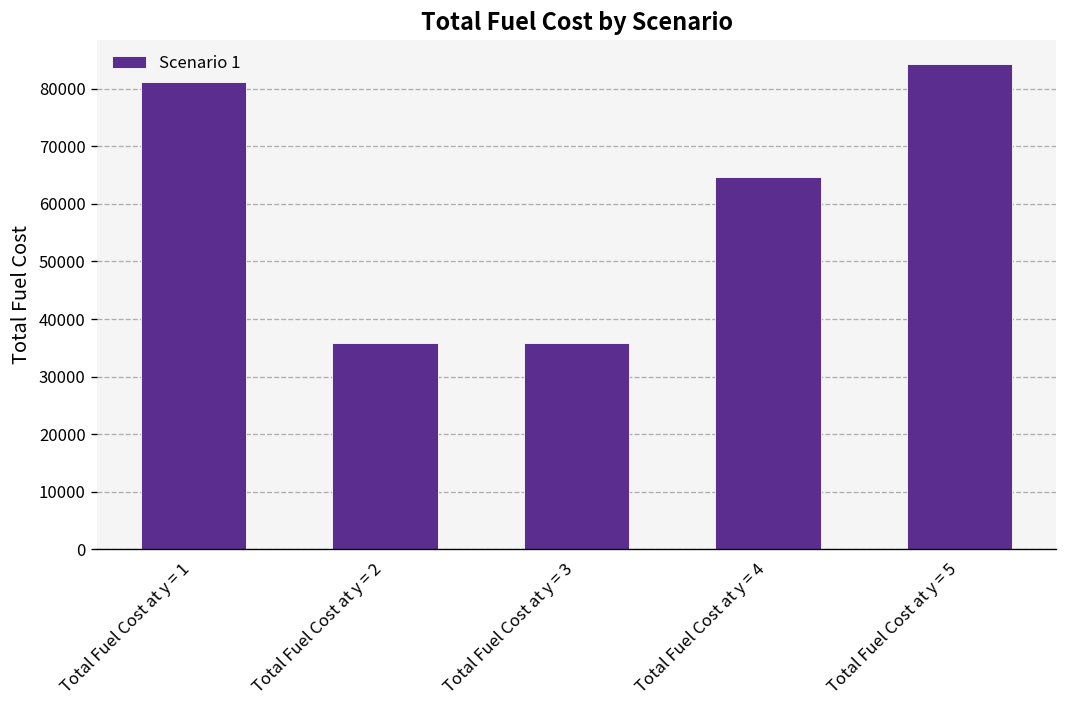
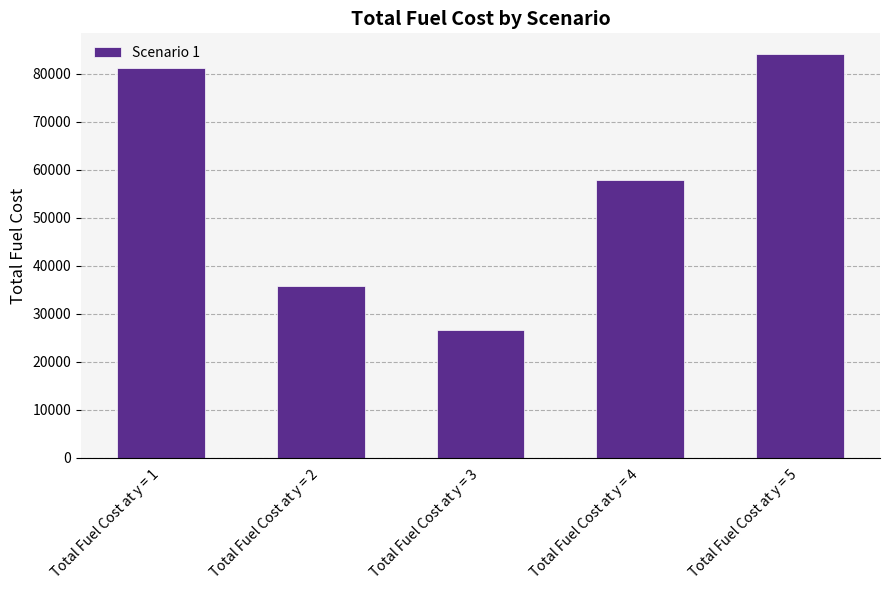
  {
    "Total Fuel Cost at y = 1": 81000,
    "Total Fuel Cost at y = 2": 36000,
-   "Total Fuel Cost at y = 3": 36000,
-   "Total Fuel Cost at y = 4": 65000,
+   "Total Fuel Cost at y = 3": 27000,
+   "Total Fuel Cost at y = 4": 58000,
    "Total Fuel Cost at y = 5": 84000
  }
